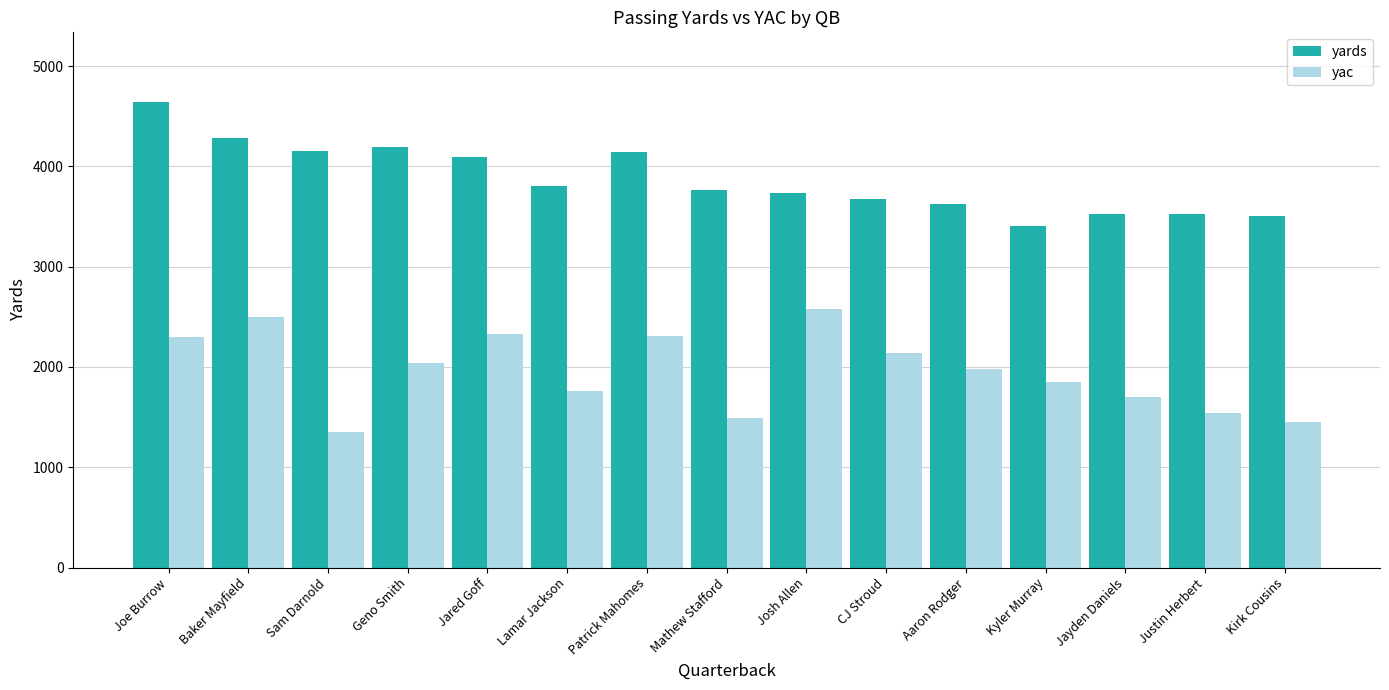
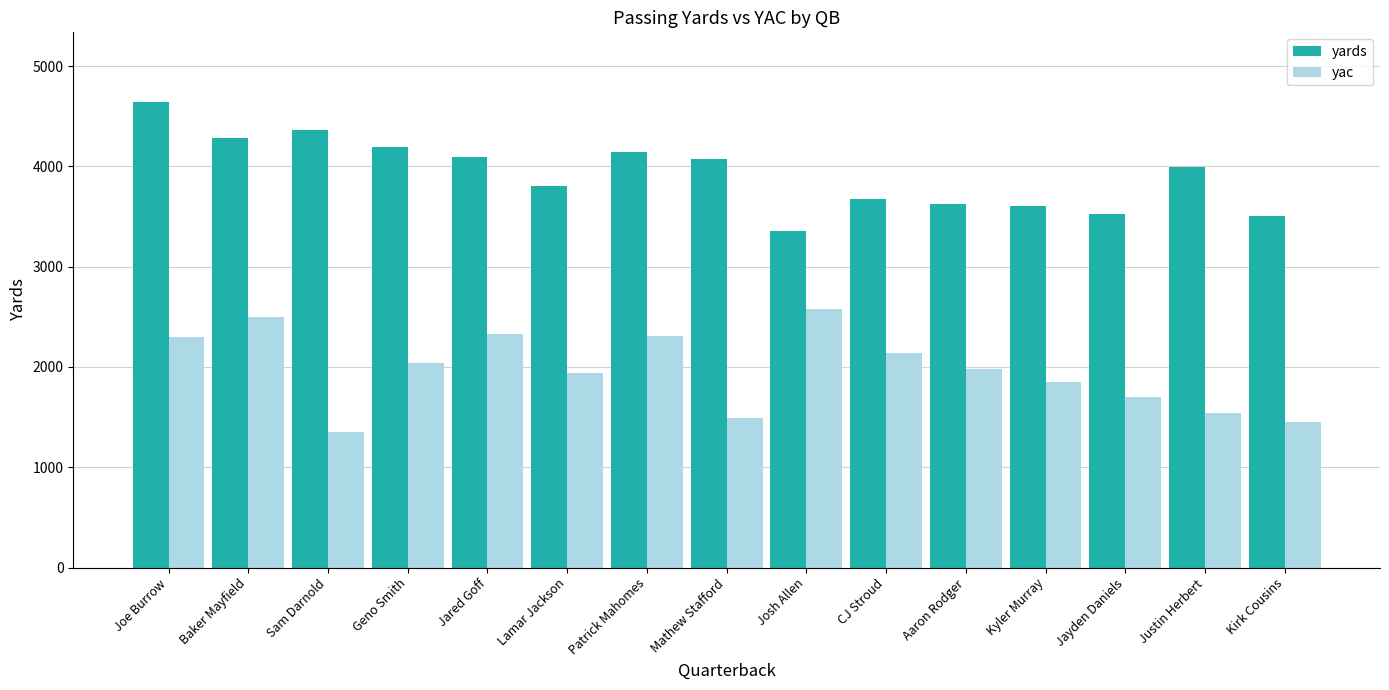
  {
    "yards": {
      "Joe Burrow": 4640,
      "Baker Mayfield": 4280,
-     "Sam Darnold": 4150,
+     "Sam Darnold": 4370,
      "Geno Smith": 4200,
      "Jared Goff": 4100,
      "Lamar Jackson": 3800,
      "Patrick Mahomes": 4150,
-     "Mathew Stafford": 3760,
-     "Josh Allen": 3730,
+     "Mathew Stafford": 4070,
+     "Josh Allen": 3350,
      "CJ Stroud": 3680,
      "Aaron Rodger": 3620,
-     "Kyler Murray": 3410,
+     "Kyler Murray": 3610,
      "Jayden Daniels": 3530,
-     "Justin Herbert": 3520,
+     "Justin Herbert": 3990,
      "Kirk Cousins": 3510
    },
    "yac": {
      "Joe Burrow": 2300,
      "Baker Mayfield": 2490,
      "Sam Darnold": 1360,
      "Geno Smith": 2040,
      "Jared Goff": 2330,
-     "Lamar Jackson": 1770,
+     "Lamar Jackson": 1940,
      "Patrick Mahomes": 2310,
      "Mathew Stafford": 1490,
      "Josh Allen": 2580,
      "CJ Stroud": 2140,
      "Aaron Rodger": 1980,
      "Kyler Murray": 1850,
      "Jayden Daniels": 1700,
      "Justin Herbert": 1550,
      "Kirk Cousins": 1450
    }
  }
